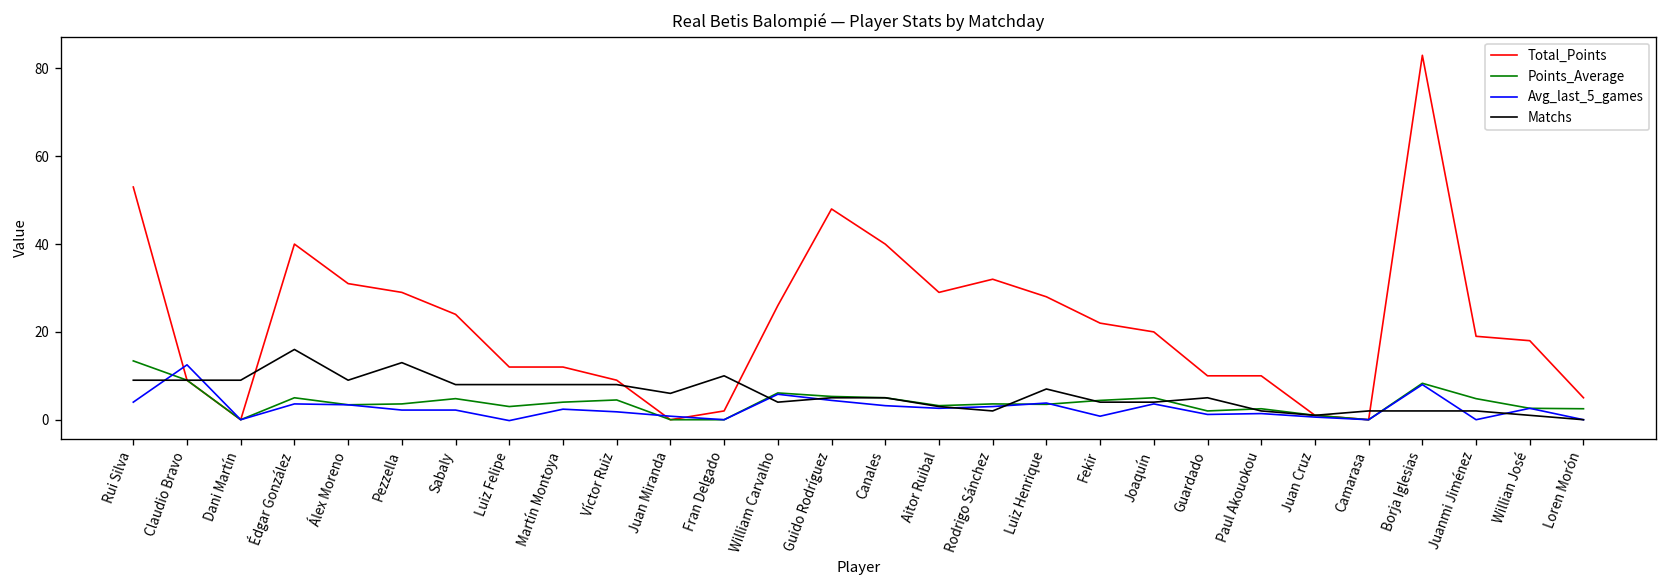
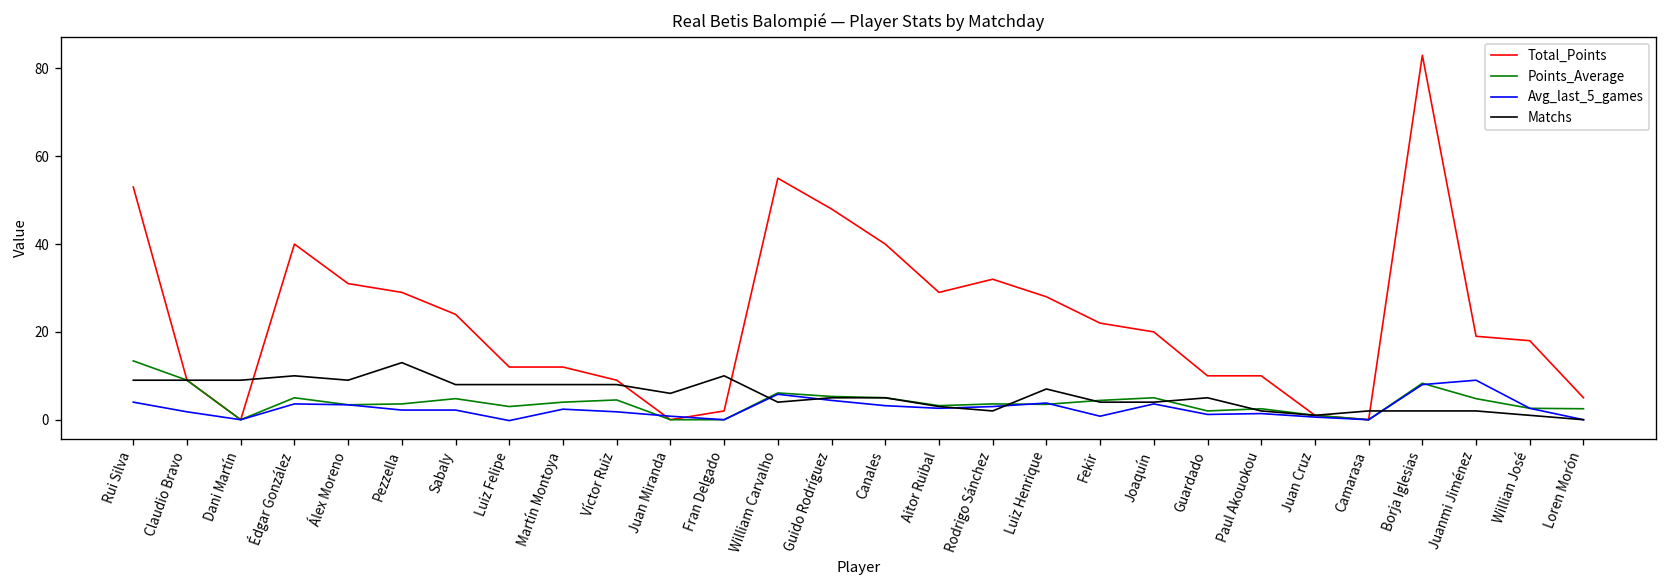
  {
    "Total_Points": {
      "Rui Silva": 53,
      "Édgar González": 40,
      "Álex Moreno": 31,
      "Pezzella": 29,
      "Sabaly": 24,
      "Luiz Felipe": 12,
      "Martín Montoya": 12,
      "Víctor Ruiz": 9,
      "Fran Delgado": 2,
-     "William Carvalho": 26,
+     "William Carvalho": 55,
      "Guido Rodríguez": 48,
      "Canales": 40,
      "Aitor Ruibal": 29,
      "Rodrigo Sánchez": 32,
      "Luiz Henrique": 28,
      "Fekir": 22,
      "Joaquín": 20,
      "Guardado": 10,
      "Paul Akouokou": 10,
      "Borja Iglesias": 83,
      "Juanmi Jiménez": 19,
      "Willian José": 18,
      "Loren Morón": 5
    },
    "Points_Average": {
      "Rui Silva": 13,
      "Édgar González": 5,
      "Pezzella": 4,
      "Sabaly": 5,
      "Luiz Felipe": 3,
      "Martín Montoya": 4,
      "Víctor Ruiz": 5,
      "Joaquín": 5,
      "Guardado": 2,
      "Juanmi Jiménez": 5,
      "Loren Morón": 3
    },
    "Avg_last_5_games": {
      "Rui Silva": 4,
-     "Claudio Bravo": 13,
+     "Claudio Bravo": 2,
      "Édgar González": 4,
      "Pezzella": 2,
      "Sabaly": 2,
      "Luiz Felipe": 0,
      "Martín Montoya": 2,
      "Víctor Ruiz": 2,
      "Juan Miranda": 1,
      "Canales": 3,
      "Fekir": 1,
      "Guardado": 1,
-     "Juanmi Jiménez": 0
+     "Juanmi Jiménez": 9
    },
    "Matchs": {
      "Rui Silva": 9,
      "Dani Martín": 9,
-     "Édgar González": 16,
+     "Édgar González": 10,
      "Álex Moreno": 9,
      "Pezzella": 13,
      "Sabaly": 8,
      "Luiz Felipe": 8,
      "Martín Montoya": 8,
      "Víctor Ruiz": 8,
      "Juan Miranda": 6,
      "Fran Delgado": 10,
      "William Carvalho": 4,
      "Rodrigo Sánchez": 2,
      "Luiz Henrique": 7,
      "Guardado": 5,
      "Camarasa": 2,
      "Borja Iglesias": 2,
      "Juanmi Jiménez": 2,
      "Willian José": 1
    }
  }
